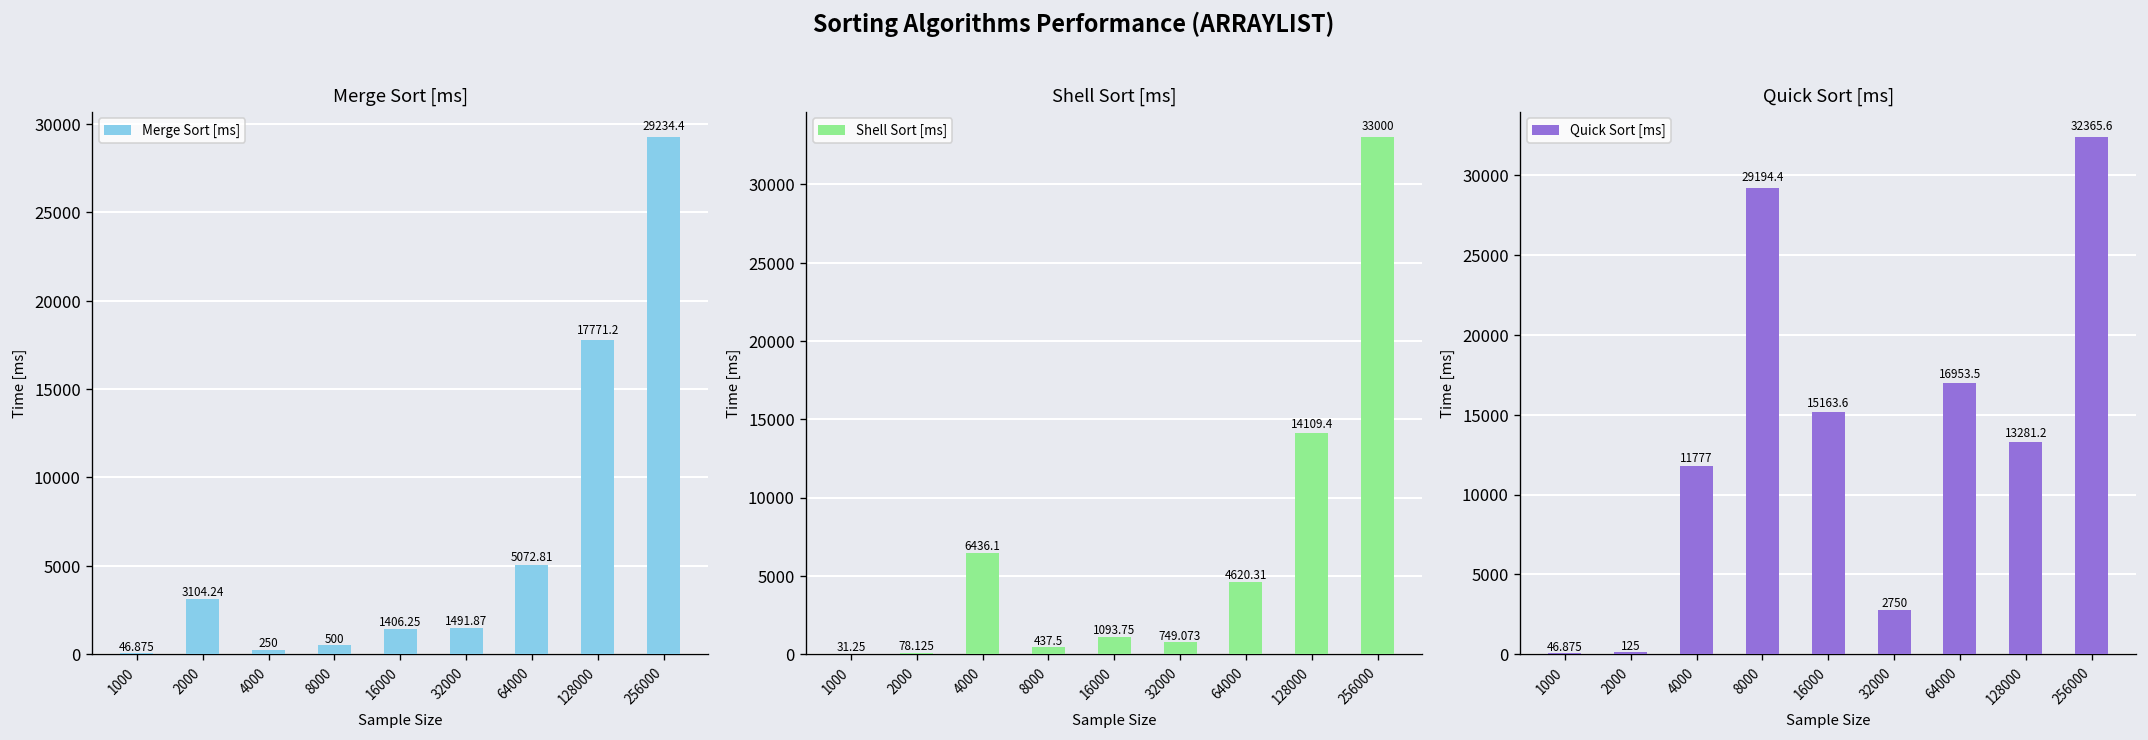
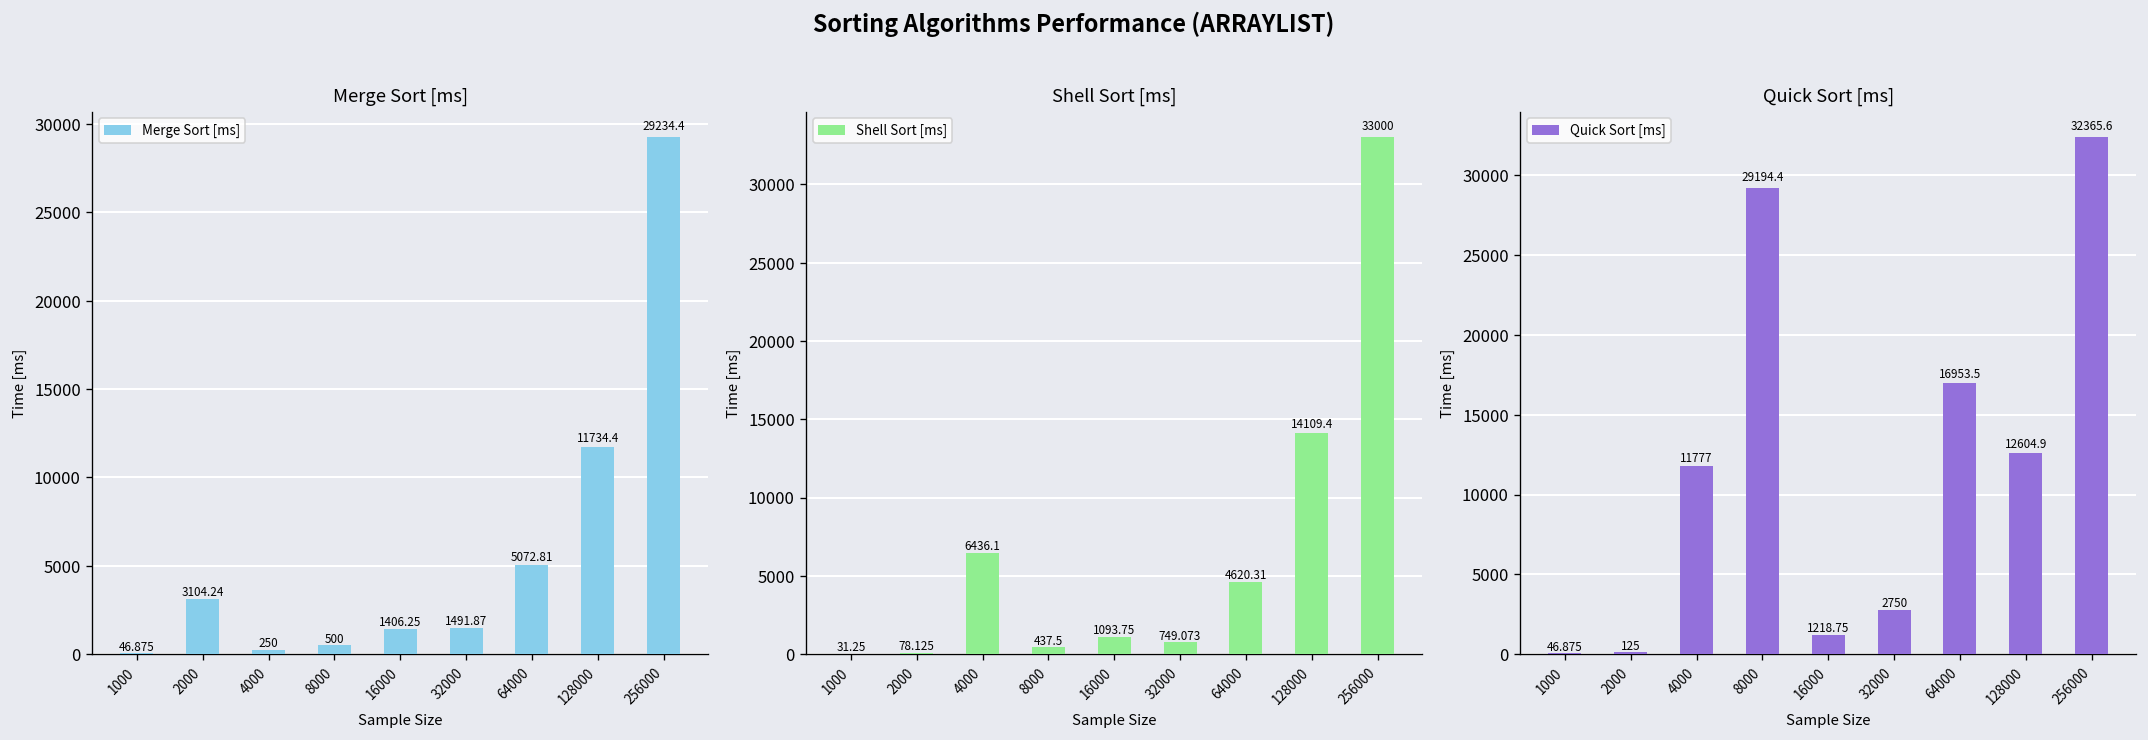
  {
    "Merge Sort [ms]": {
      "1000": 46.875,
      "2000": 3104.24,
      "4000": 250,
      "8000": 500,
      "16000": 1406.25,
      "32000": 1491.87,
      "64000": 5072.81,
-     "128000": 17771.2,
+     "128000": 11734.4,
      "256000": 29234.4
    },
    "Shell Sort [ms]": {
      "1000": 31.25,
      "2000": 78.125,
      "4000": 6436.1,
      "8000": 437.5,
      "16000": 1093.75,
      "32000": 749.073,
      "64000": 4620.31,
      "128000": 14109.4,
      "256000": 33000
    },
    "Quick Sort [ms]": {
      "1000": 46.875,
      "2000": 125,
      "4000": 11777,
      "8000": 29194.4,
-     "16000": 15163.6,
+     "16000": 1218.75,
      "32000": 2750,
      "64000": 16953.5,
-     "128000": 13281.2,
+     "128000": 12604.9,
      "256000": 32365.6
    }
  }
